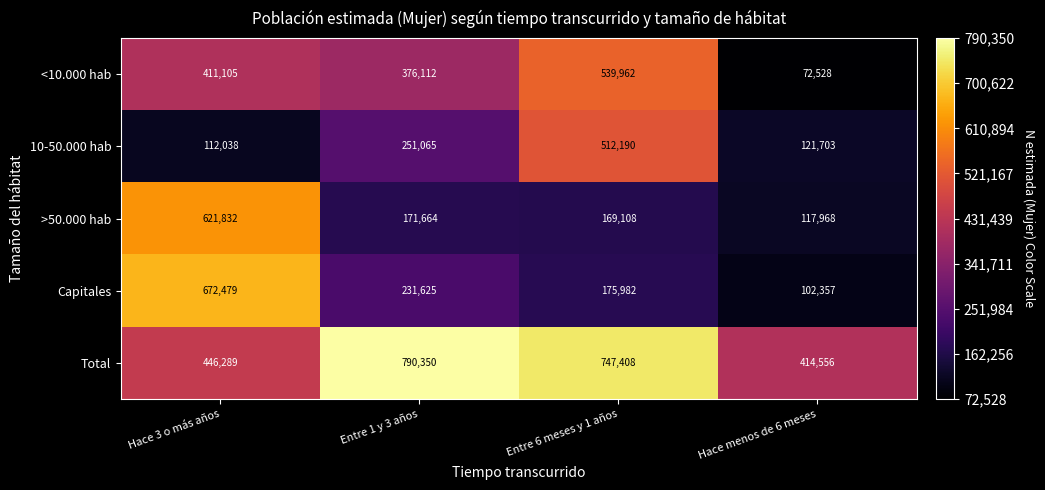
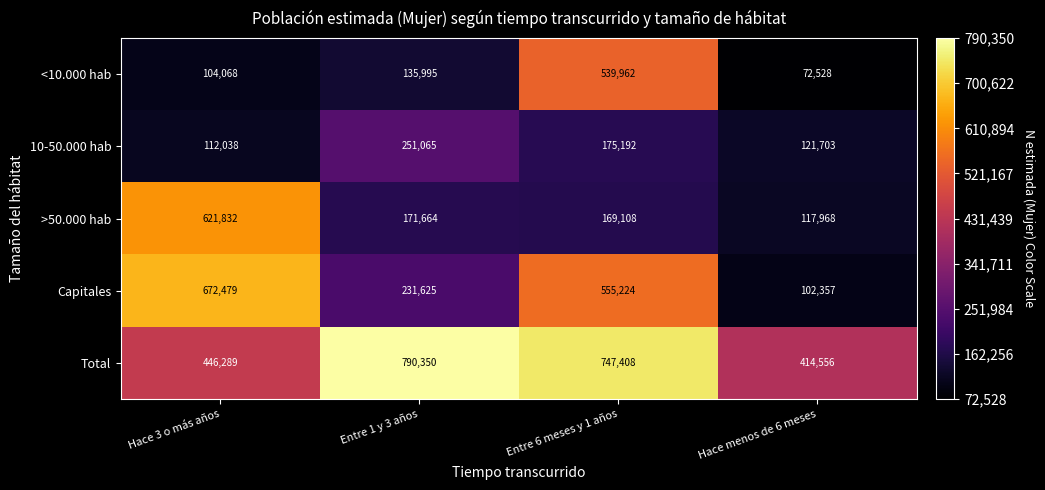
  {
    "<10.000 hab": {
-     "Hace 3 o más años": "411,105",
-     "Entre 1 y 3 años": "376,112",
+     "Hace 3 o más años": "104,068",
+     "Entre 1 y 3 años": "135,995",
      "Entre 6 meses y 1 años": "539,962",
      "Hace menos de 6 meses": "72,528"
    },
    "10-50.000 hab": {
      "Hace 3 o más años": "112,038",
      "Entre 1 y 3 años": "251,065",
-     "Entre 6 meses y 1 años": "512,190",
+     "Entre 6 meses y 1 años": "175,192",
      "Hace menos de 6 meses": "121,703"
    },
    ">50.000 hab": {
      "Hace 3 o más años": "621,832",
      "Entre 1 y 3 años": "171,664",
      "Entre 6 meses y 1 años": "169,108",
      "Hace menos de 6 meses": "117,968"
    },
    "Capitales": {
      "Hace 3 o más años": "672,479",
      "Entre 1 y 3 años": "231,625",
-     "Entre 6 meses y 1 años": "175,982",
+     "Entre 6 meses y 1 años": "555,224",
      "Hace menos de 6 meses": "102,357"
    },
    "Total": {
      "Hace 3 o más años": "446,289",
      "Entre 1 y 3 años": "790,350",
      "Entre 6 meses y 1 años": "747,408",
      "Hace menos de 6 meses": "414,556"
    }
  }
